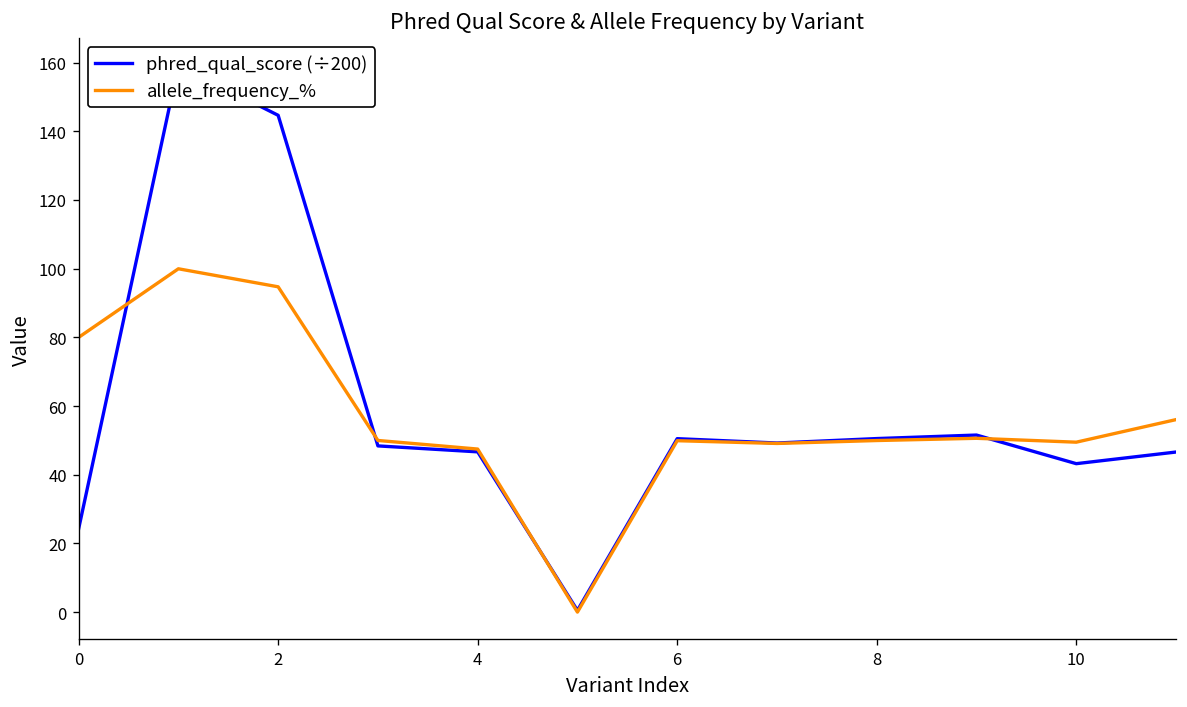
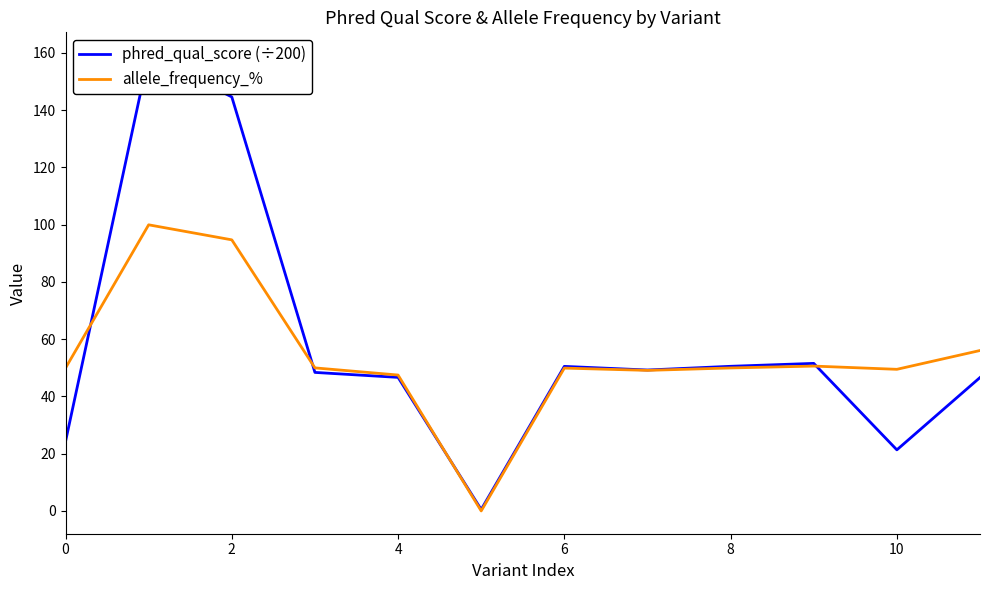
  {
    "phred_qual_score (÷200)": {
      "0": 24,
      "2": 145,
-     "10": 43
+     "10": 21
    },
    "allele_frequency_%": {
-     "0": 80,
+     "0": 50,
      "2": 95,
      "10": 49
    }
  }
